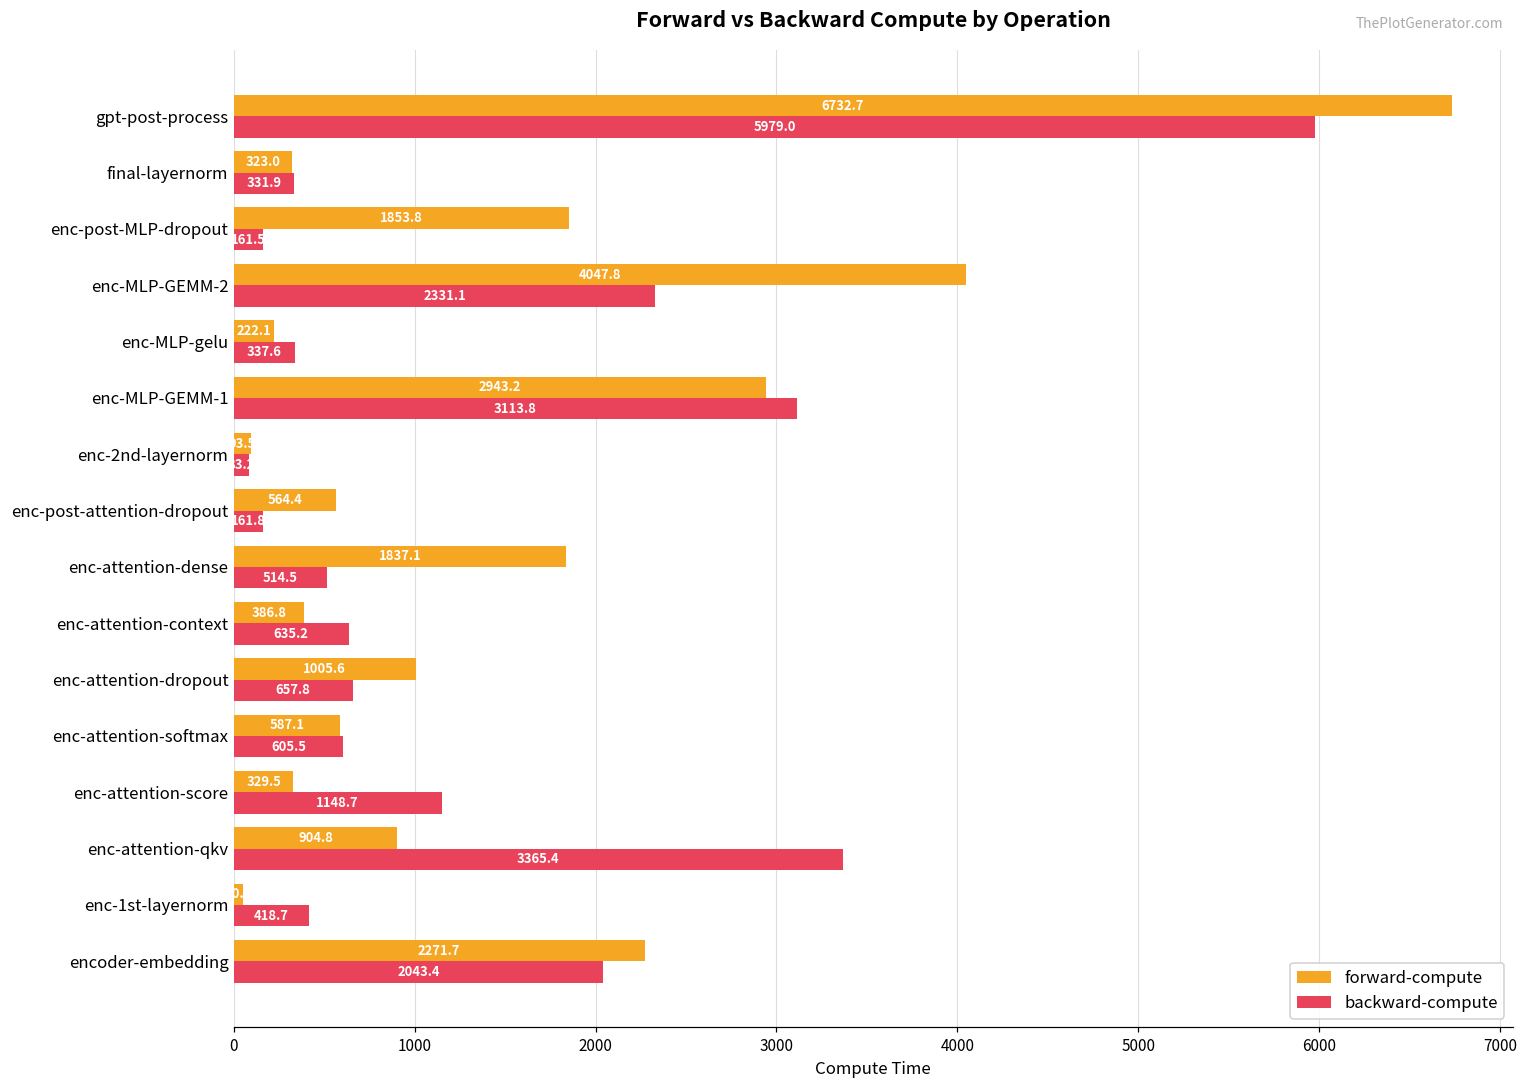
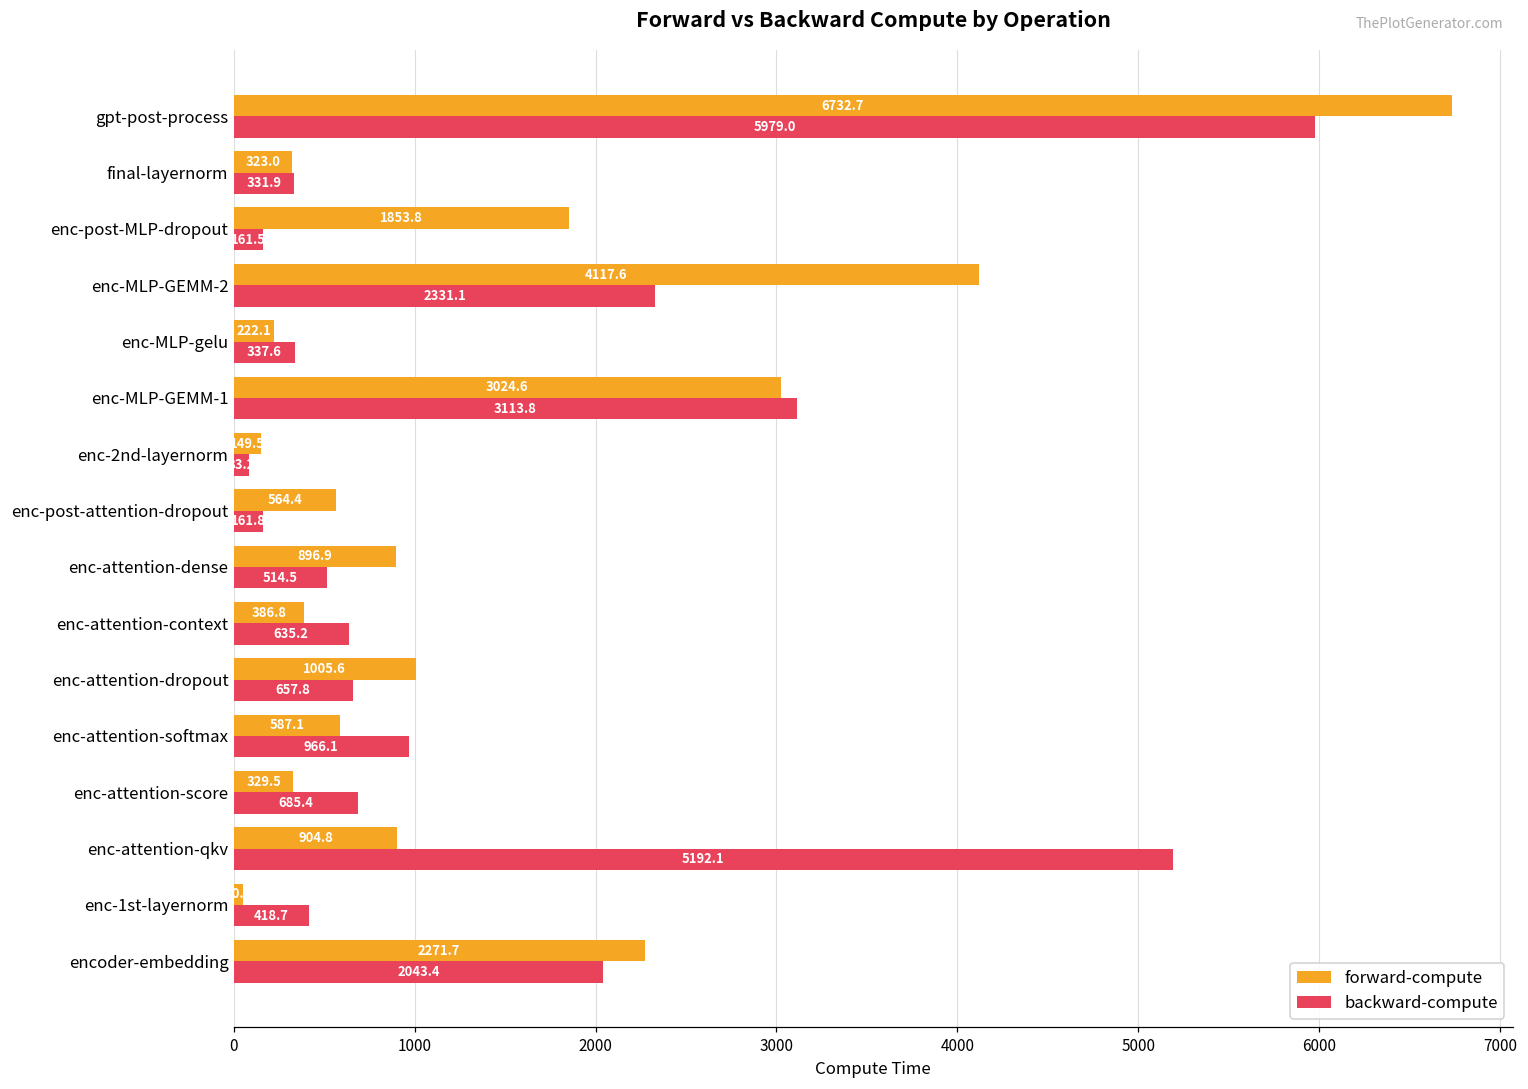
  {
    "forward-compute": {
      "gpt-post-process": 6732.7,
      "final-layernorm": 323.0,
      "enc-post-MLP-dropout": 1853.8,
-     "enc-MLP-GEMM-2": 4047.8,
+     "enc-MLP-GEMM-2": 4117.6,
      "enc-MLP-gelu": 222.1,
-     "enc-MLP-GEMM-1": 2943.2,
-     "enc-2nd-layernorm": 93.5,
+     "enc-MLP-GEMM-1": 3024.6,
+     "enc-2nd-layernorm": 149.5,
      "enc-post-attention-dropout": 564.4,
-     "enc-attention-dense": 1837.1,
+     "enc-attention-dense": 896.9,
      "enc-attention-context": 386.8,
      "enc-attention-dropout": 1005.6,
      "enc-attention-softmax": 587.1,
      "enc-attention-score": 329.5,
      "enc-attention-qkv": 904.8,
      "encoder-embedding": 2271.7
    },
    "backward-compute": {
      "gpt-post-process": 5979.0,
      "final-layernorm": 331.9,
      "enc-post-MLP-dropout": 161.5,
      "enc-MLP-GEMM-2": 2331.1,
      "enc-MLP-gelu": 337.6,
      "enc-MLP-GEMM-1": 3113.8,
      "enc-2nd-layernorm": 83.2,
      "enc-post-attention-dropout": 161.8,
      "enc-attention-dense": 514.5,
      "enc-attention-context": 635.2,
      "enc-attention-dropout": 657.8,
-     "enc-attention-softmax": 605.5,
-     "enc-attention-score": 1148.7,
-     "enc-attention-qkv": 3365.4,
+     "enc-attention-softmax": 966.1,
+     "enc-attention-score": 685.4,
+     "enc-attention-qkv": 5192.1,
      "enc-1st-layernorm": 418.7,
      "encoder-embedding": 2043.4
    }
  }
